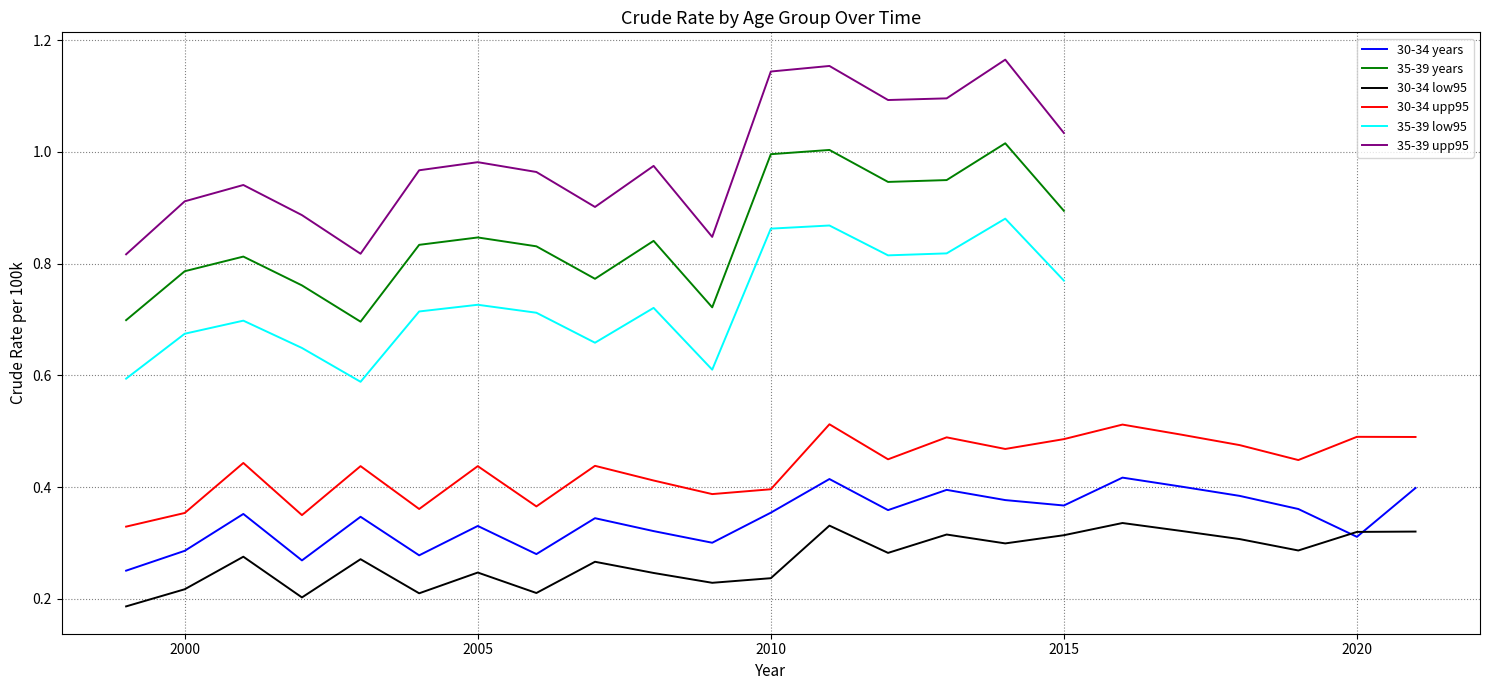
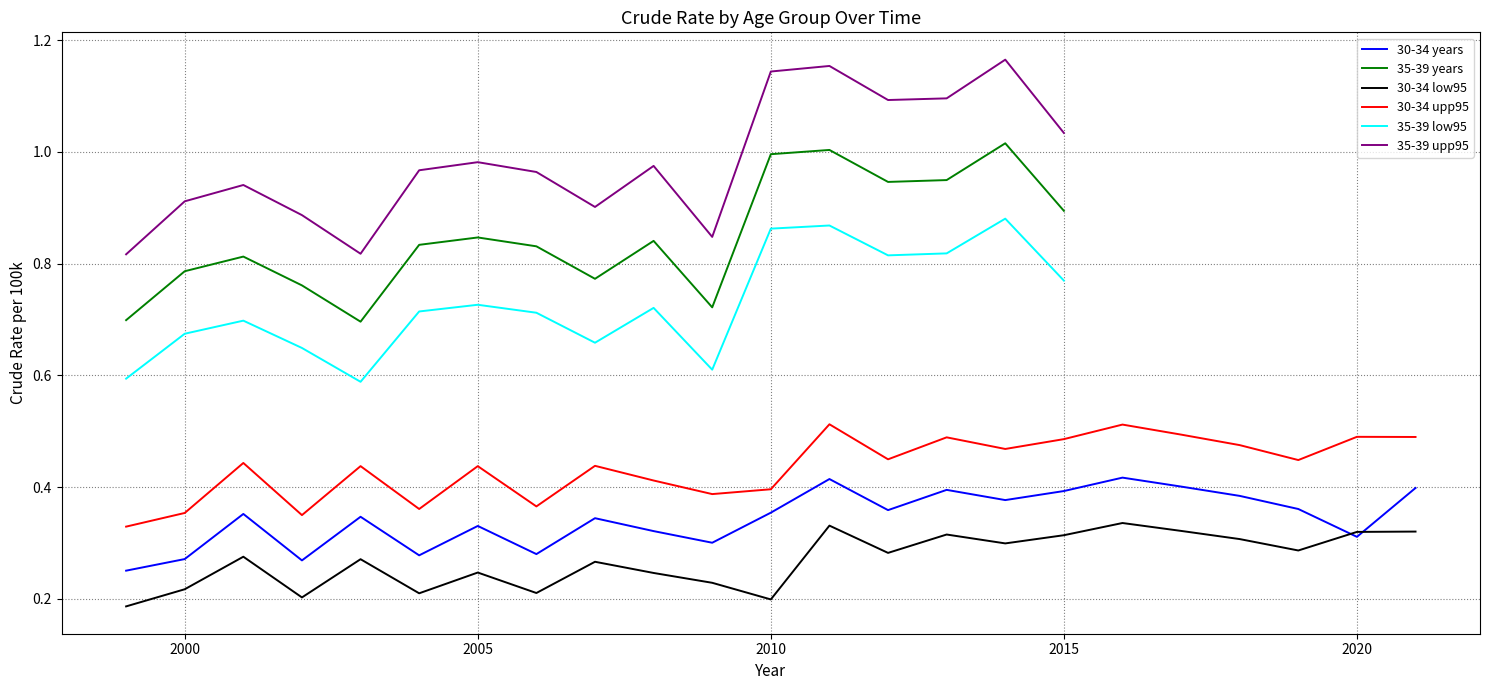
  {
    "30-34 years": {
-     "2000": 0.29,
+     "2000": 0.27,
      "2005": 0.33,
      "2010": 0.35,
-     "2015": 0.37,
+     "2015": 0.39,
      "2020": 0.31
    },
    "35-39 years": {
      "2000": 0.79,
      "2005": 0.85,
      "2010": 1.00,
      "2015": 0.89
    },
    "30-34 low95": {
      "2000": 0.22,
      "2005": 0.25,
-     "2010": 0.24,
+     "2010": 0.20,
      "2015": 0.31,
      "2020": 0.32
    },
    "30-34 upp95": {
      "2000": 0.35,
      "2005": 0.44,
      "2010": 0.40,
      "2015": 0.49,
      "2020": 0.49
    },
    "35-39 low95": {
      "2000": 0.67,
      "2005": 0.73,
      "2010": 0.86,
      "2015": 0.77
    },
    "35-39 upp95": {
      "2000": 0.91,
      "2005": 0.98,
      "2010": 1.14,
      "2015": 1.03
    }
  }
